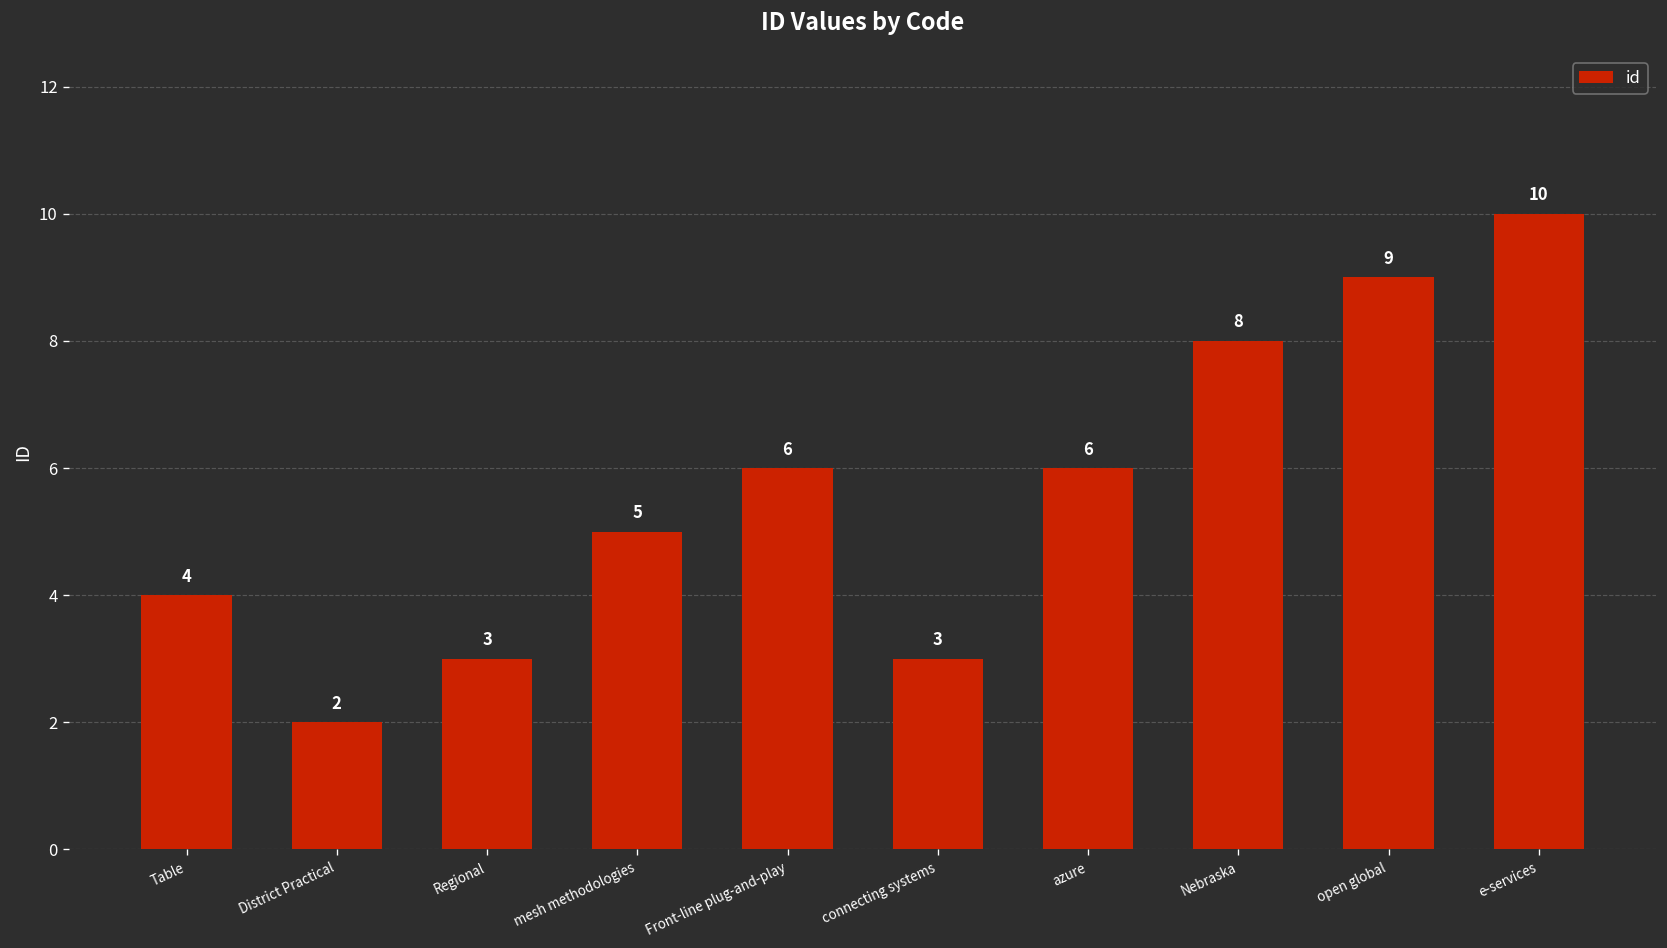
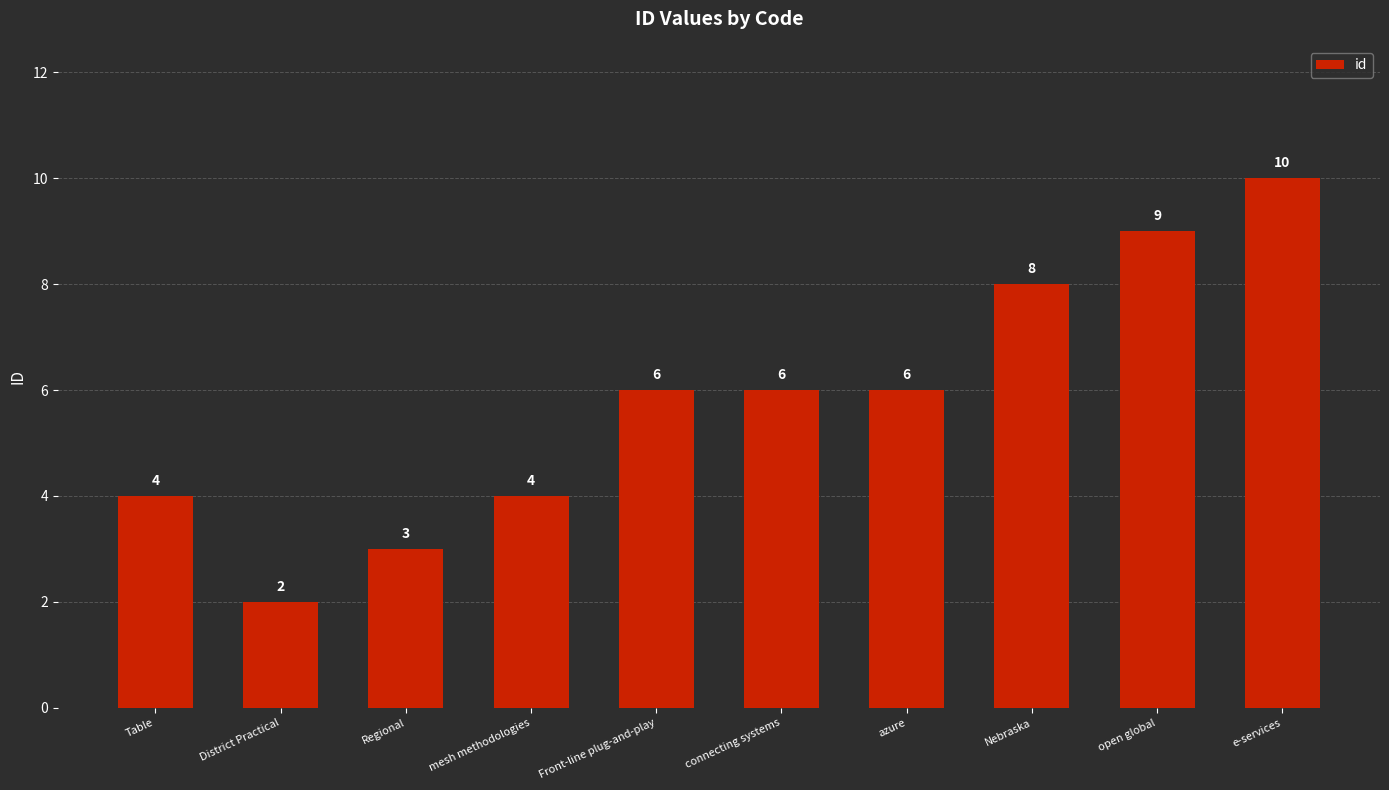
  {
    "Table": 4,
    "District Practical": 2,
    "Regional": 3,
-   "mesh methodologies": 5,
+   "mesh methodologies": 4,
    "Front-line plug-and-play": 6,
-   "connecting systems": 3,
+   "connecting systems": 6,
    "azure": 6,
    "Nebraska": 8,
    "open global": 9,
    "e-services": 10
  }
